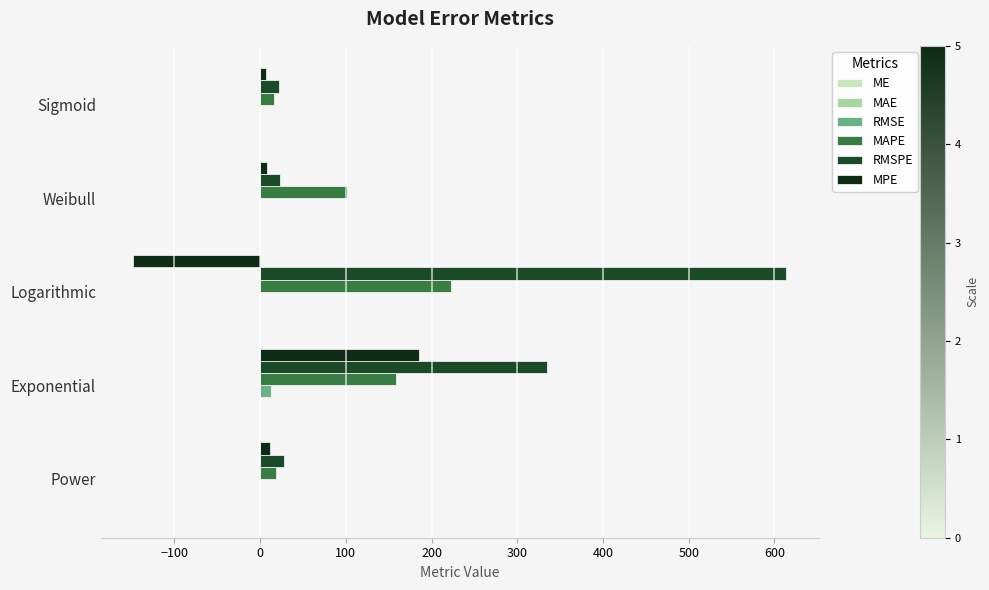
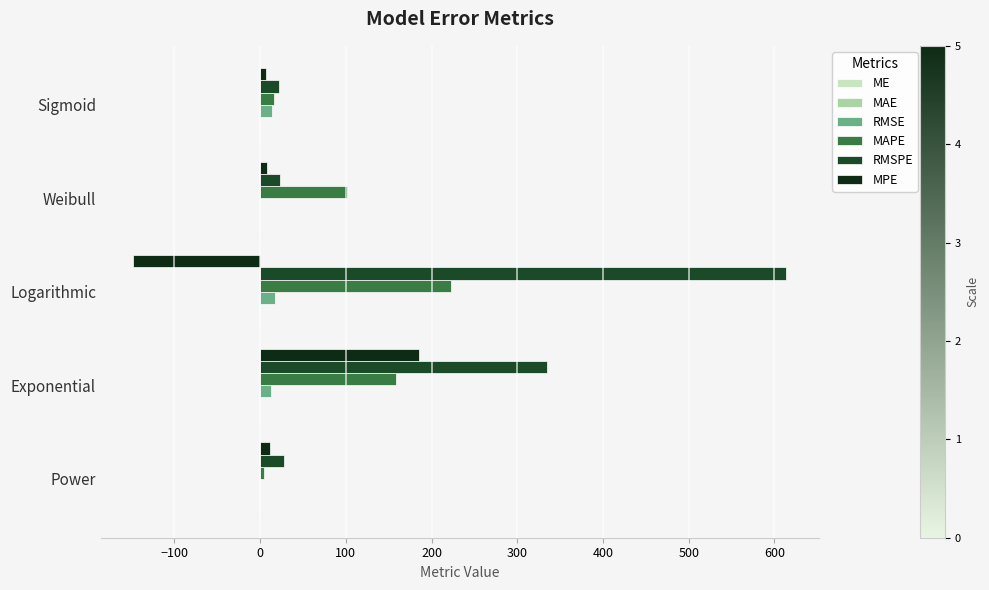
  {
    "RMSE": {
-     "Sigmoid": 0,
-     "Logarithmic": 0,
+     "Sigmoid": 10,
+     "Logarithmic": 20,
      "Exponential": 10
    },
    "MAPE": {
      "Sigmoid": 20,
      "Weibull": 100,
      "Logarithmic": 220,
      "Exponential": 160,
-     "Power": 20
+     "Power": 10
    }
  }
